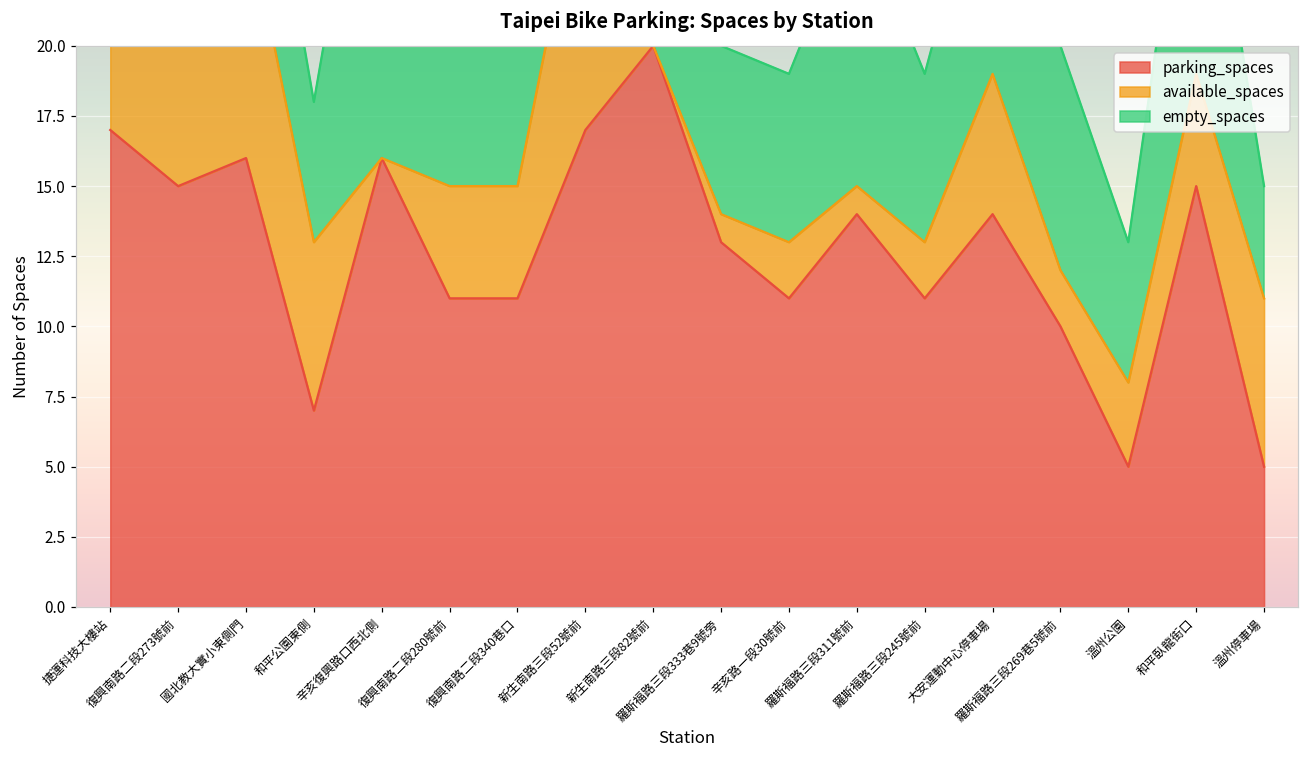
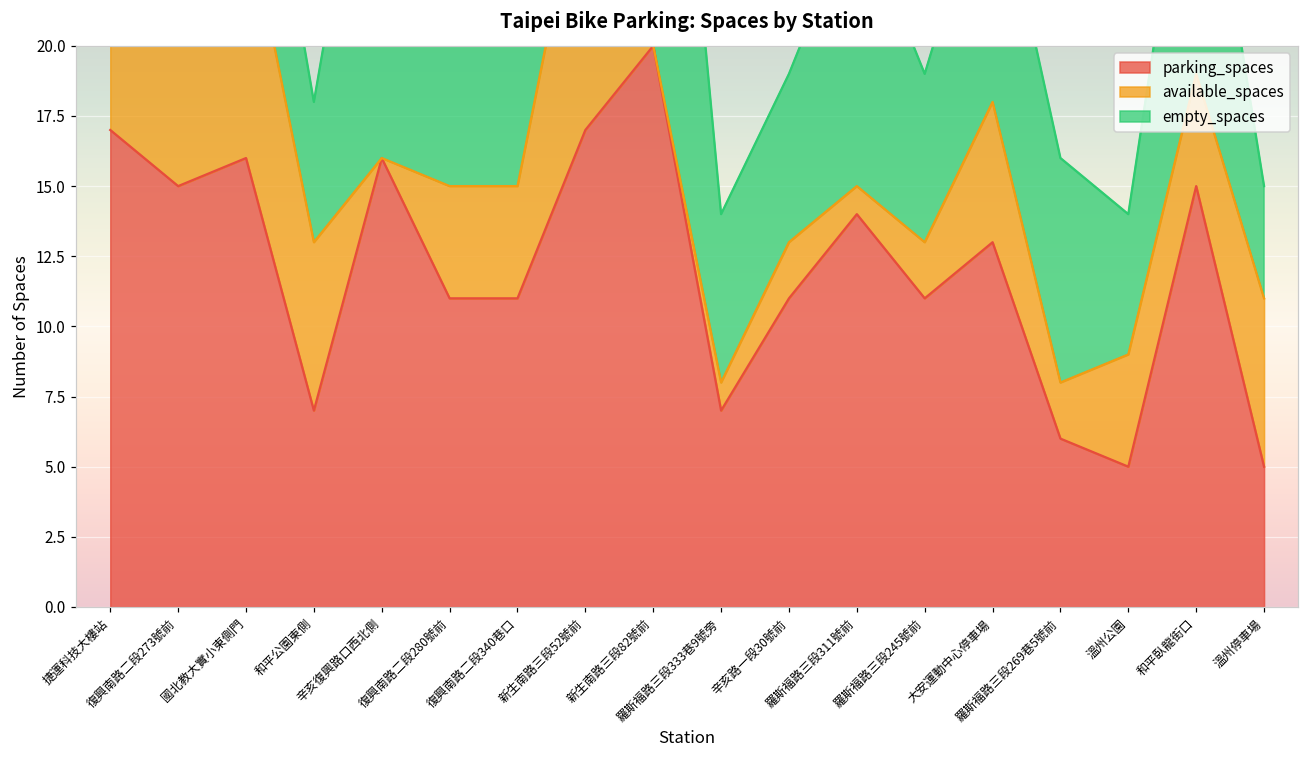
  {
    "parking_spaces": {
      "捷運科技大樓站": 17,
      "復興南路二段273號前": 15,
      "國北教大實小東側門": 16,
      "和平公園東側": 7,
      "復興南路二段280號前": 11,
      "復興南路二段340巷口": 11,
      "新生南路三段52號前": 17,
-     "羅斯福路三段333巷9號旁": 13,
+     "羅斯福路三段333巷9號旁": 7,
      "辛亥路一段30號前": 11,
      "羅斯福路三段311號前": 14,
      "羅斯福路三段245號前": 11,
-     "大安運動中心停車場": 14,
-     "羅斯福路三段269巷5號前": 10,
+     "大安運動中心停車場": 13,
+     "羅斯福路三段269巷5號前": 6,
      "溫州公園": 5,
      "和平臥龍街口": 15,
      "溫州停車場": 5
    },
    "available_spaces": {
      "和平公園東側": 6,
      "復興南路二段280號前": 4,
      "復興南路二段340巷口": 4,
      "羅斯福路三段333巷9號旁": 1,
      "辛亥路一段30號前": 2,
      "羅斯福路三段311號前": 1,
      "羅斯福路三段245號前": 2,
      "大安運動中心停車場": 5,
      "羅斯福路三段269巷5號前": 2,
-     "溫州公園": 3,
+     "溫州公園": 4,
      "溫州停車場": 6
    },
    "empty_spaces": {
      "和平公園東側": 5,
      "羅斯福路三段333巷9號旁": 6,
      "辛亥路一段30號前": 6,
      "羅斯福路三段245號前": 6,
      "羅斯福路三段269巷5號前": 8,
      "溫州公園": 5,
      "溫州停車場": 4
    }
  }
